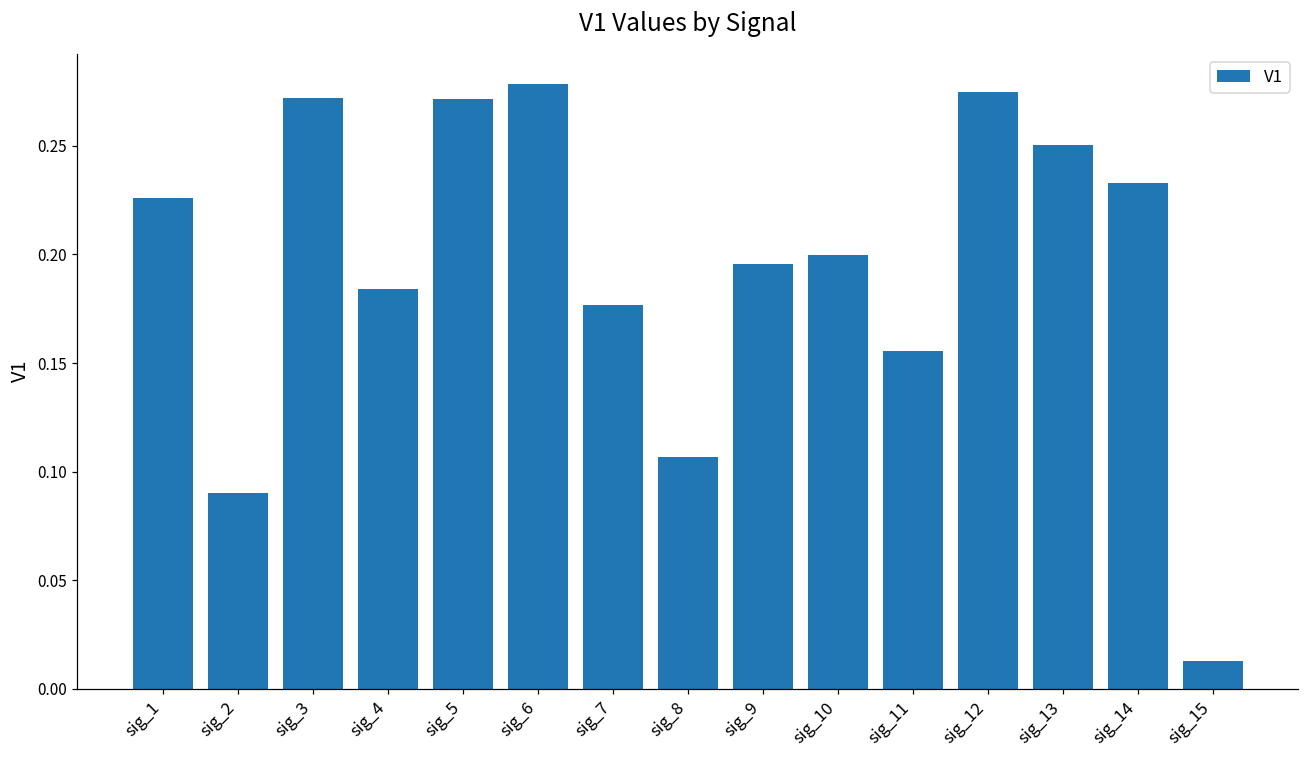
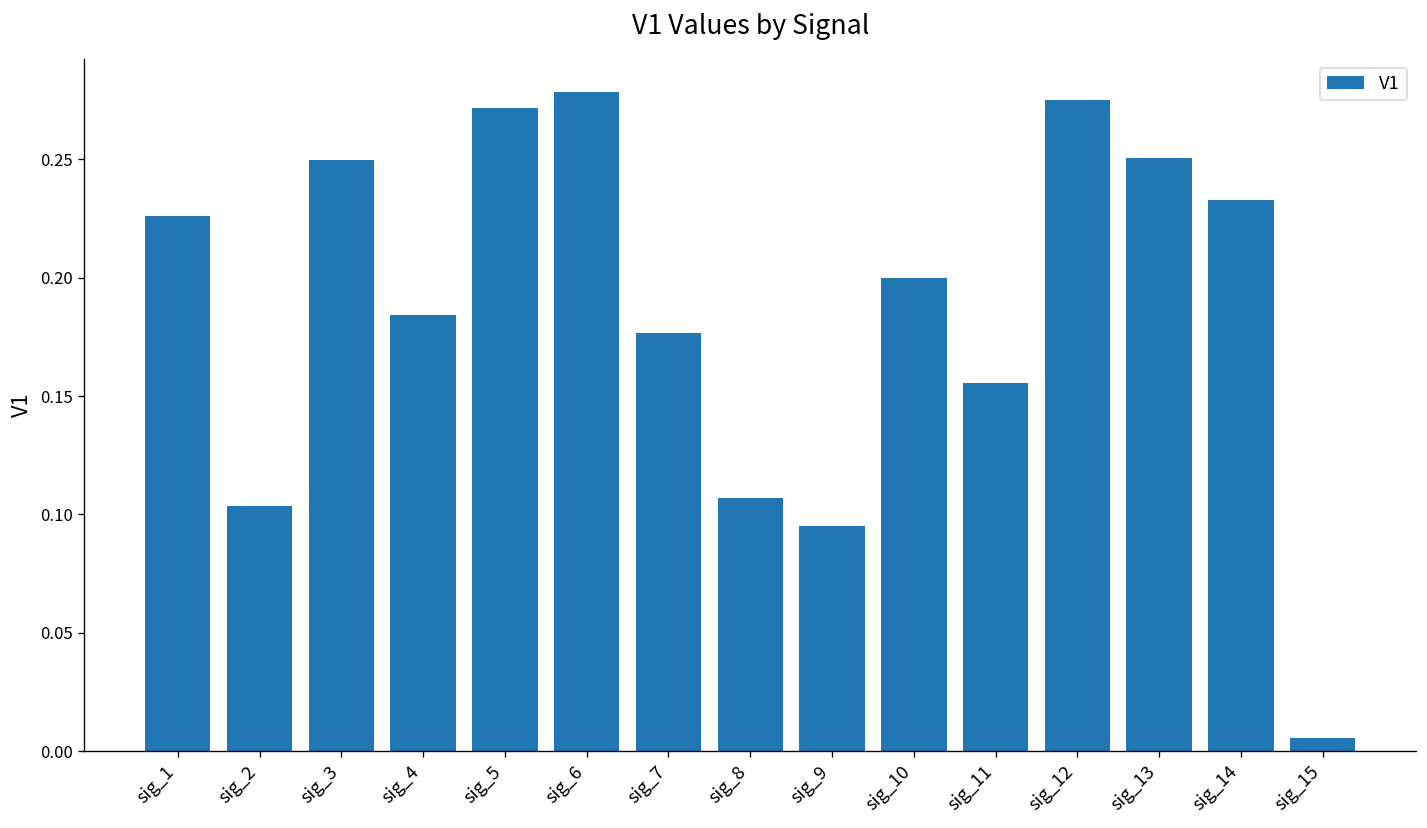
  {
    "sig_1": 0.226,
-   "sig_2": 0.090,
-   "sig_3": 0.272,
+   "sig_2": 0.104,
+   "sig_3": 0.250,
    "sig_4": 0.184,
    "sig_5": 0.272,
    "sig_6": 0.279,
    "sig_7": 0.177,
    "sig_8": 0.107,
-   "sig_9": 0.195,
+   "sig_9": 0.095,
    "sig_10": 0.200,
    "sig_11": 0.155,
    "sig_12": 0.275,
    "sig_13": 0.250,
    "sig_14": 0.233,
-   "sig_15": 0.013
+   "sig_15": 0.006
  }
